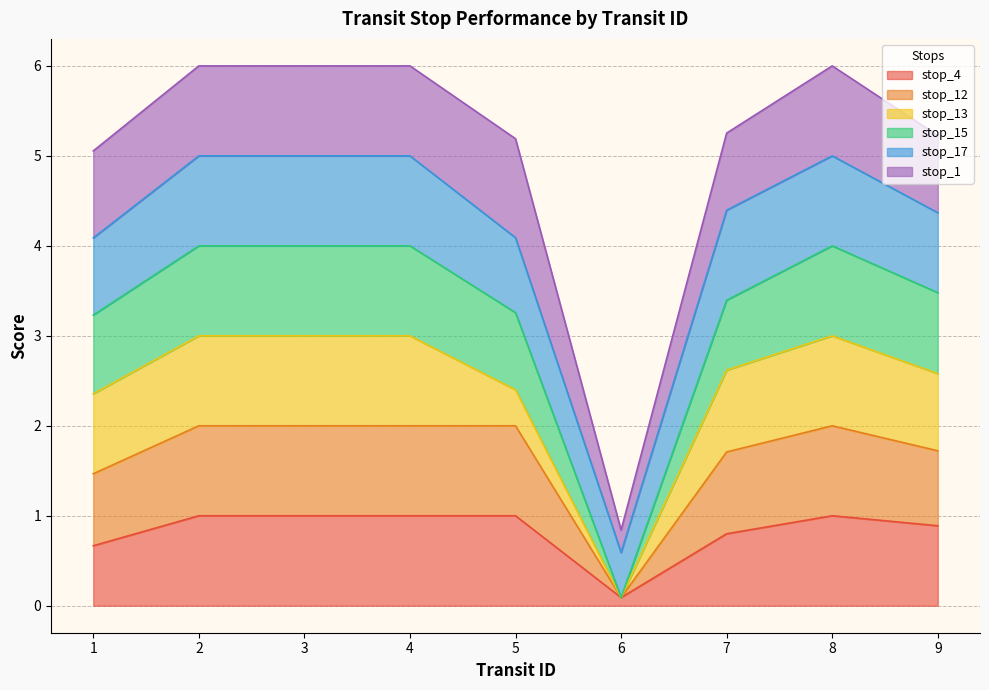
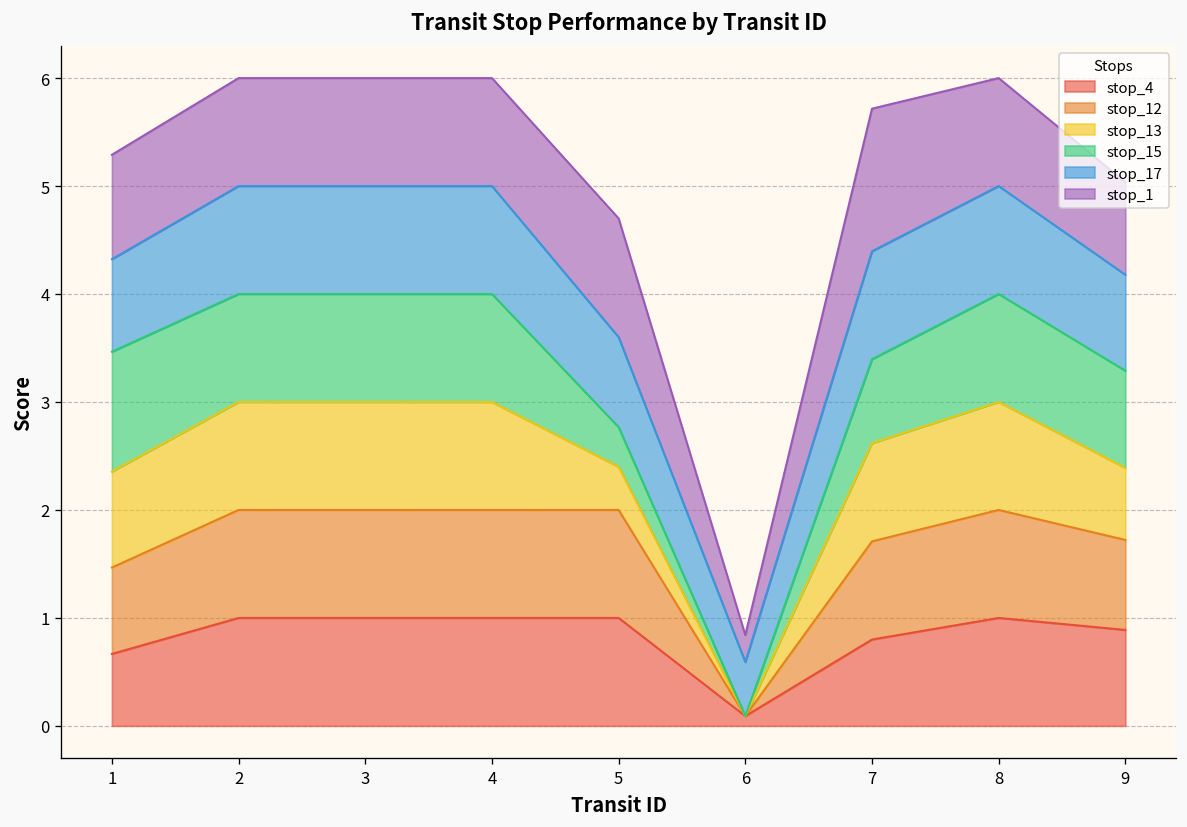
  {
    "stop_13": {
      "1": 0.9,
      "2": 1.0,
      "3": 1.0,
      "4": 1.0,
      "5": 0.4,
      "7": 0.9,
      "8": 1.0,
-     "9": 0.9
+     "9": 0.7
    },
    "stop_15": {
-     "1": 0.9,
+     "1": 1.1,
      "2": 1.0,
      "3": 1.0,
      "4": 1.0,
-     "5": 0.9,
+     "5": 0.4,
      "7": 0.8,
      "8": 1.0,
      "9": 0.9
    },
    "stop_17": {
      "1": 0.9,
      "2": 1.0,
      "3": 1.0,
      "4": 1.0,
      "5": 0.8,
      "6": 0.5,
      "7": 1.0,
      "8": 1.0,
      "9": 0.9
    },
    "stop_1": {
      "1": 1.0,
      "2": 1.0,
      "3": 1.0,
      "4": 1.0,
      "5": 1.1,
      "6": 0.3,
-     "7": 0.9,
+     "7": 1.3,
      "8": 1.0
    }
  }
